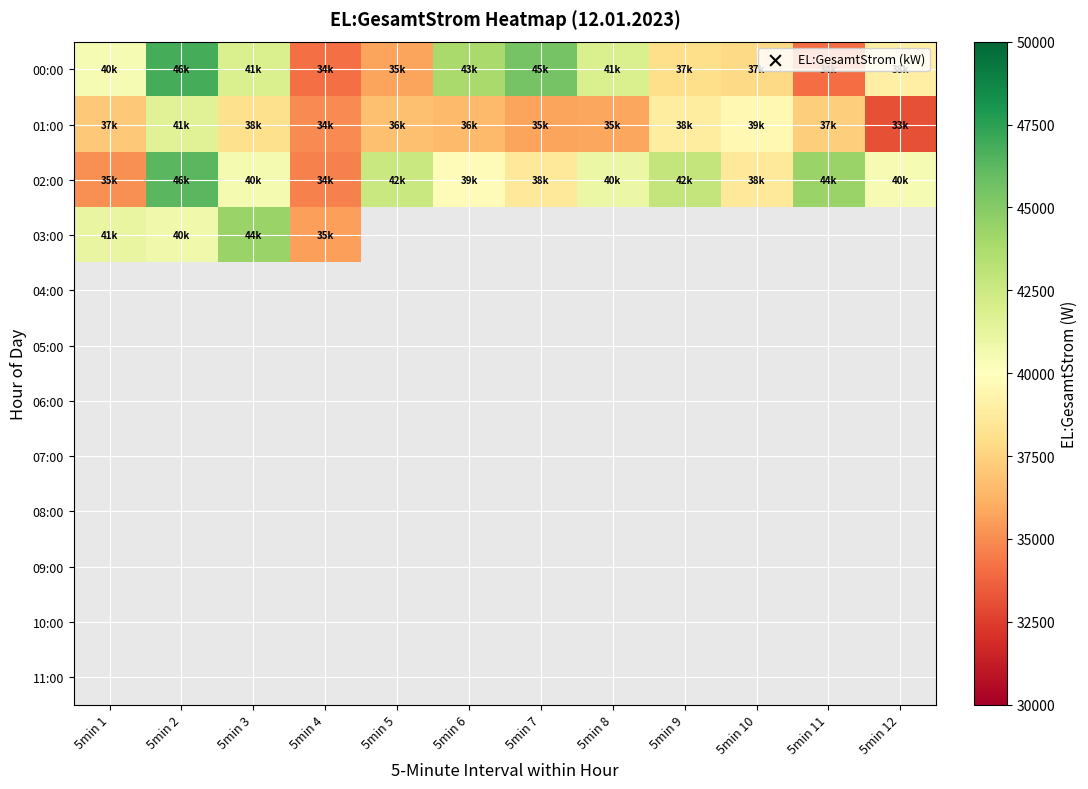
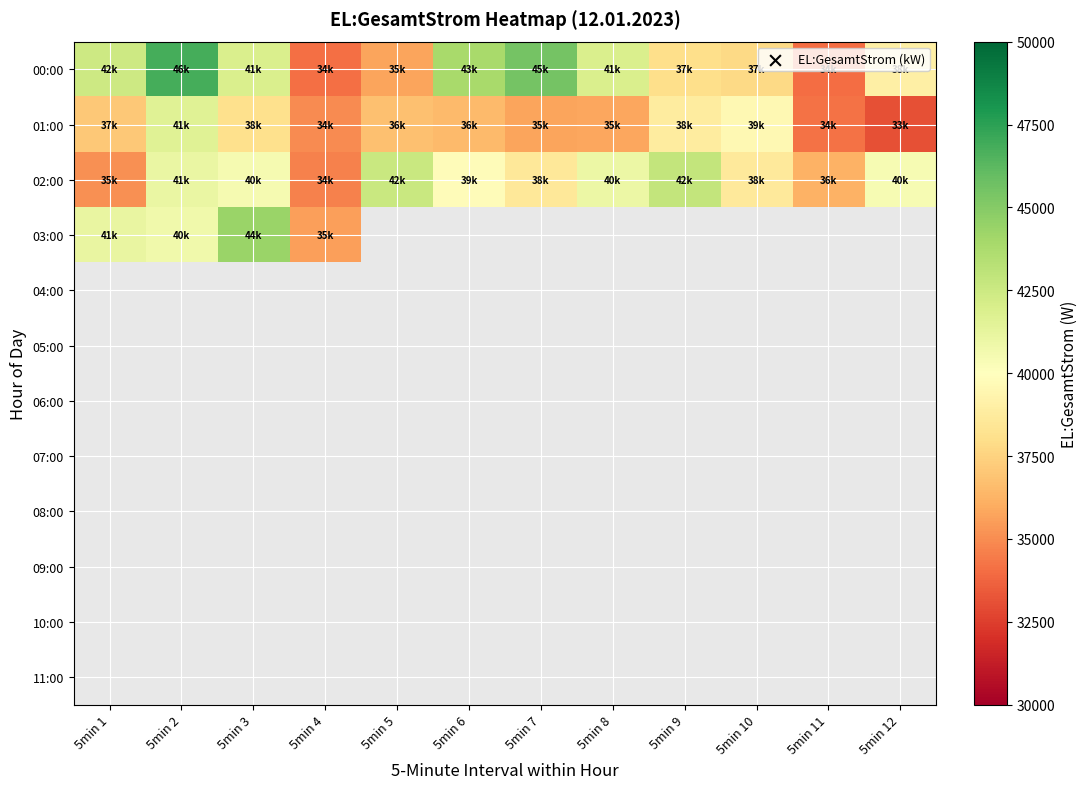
  {
    "00:00": {
-     "5min 1": "40k",
+     "5min 1": "42k",
      "5min 2": "46k",
      "5min 3": "41k",
      "5min 4": "34k",
      "5min 5": "35k",
      "5min 6": "43k",
      "5min 7": "45k",
      "5min 8": "41k",
      "5min 9": "37k"
    },
    "01:00": {
      "5min 1": "37k",
      "5min 2": "41k",
      "5min 3": "38k",
      "5min 4": "34k",
      "5min 5": "36k",
      "5min 6": "36k",
      "5min 7": "35k",
      "5min 8": "35k",
      "5min 9": "38k",
      "5min 10": "39k",
-     "5min 11": "37k",
+     "5min 11": "34k",
      "5min 12": "33k"
    },
    "02:00": {
      "5min 1": "35k",
-     "5min 2": "46k",
+     "5min 2": "41k",
      "5min 3": "40k",
      "5min 4": "34k",
      "5min 5": "42k",
      "5min 6": "39k",
      "5min 7": "38k",
      "5min 8": "40k",
      "5min 9": "42k",
      "5min 10": "38k",
-     "5min 11": "44k",
+     "5min 11": "36k",
      "5min 12": "40k"
    },
    "03:00": {
      "5min 1": "41k",
      "5min 2": "40k",
      "5min 3": "44k",
      "5min 4": "35k"
    }
  }
